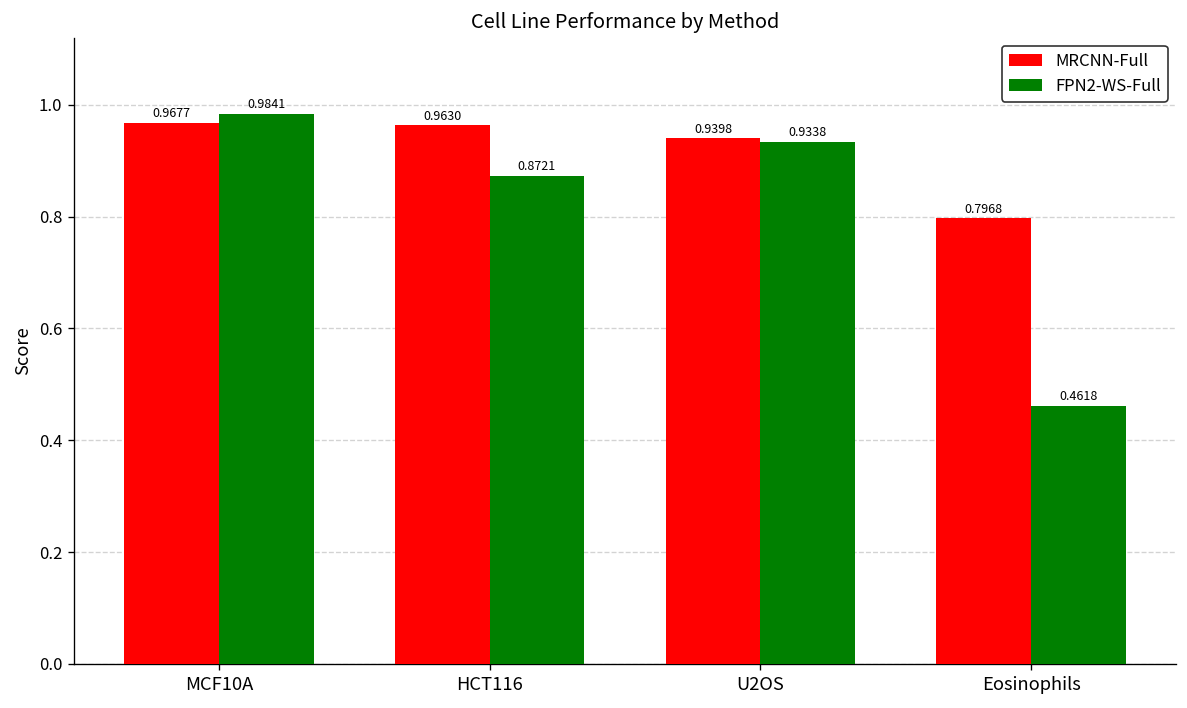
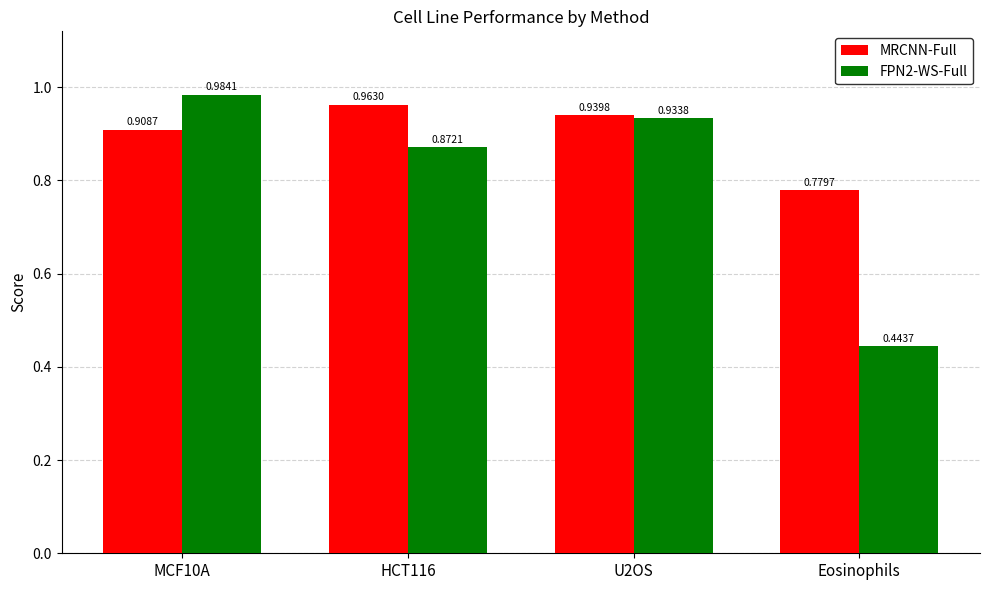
  {
    "MRCNN-Full": {
-     "MCF10A": 0.9677,
+     "MCF10A": 0.9087,
      "HCT116": 0.9630,
      "U2OS": 0.9398,
-     "Eosinophils": 0.7968
+     "Eosinophils": 0.7797
    },
    "FPN2-WS-Full": {
      "MCF10A": 0.9841,
      "HCT116": 0.8721,
      "U2OS": 0.9338,
-     "Eosinophils": 0.4618
+     "Eosinophils": 0.4437
    }
  }
